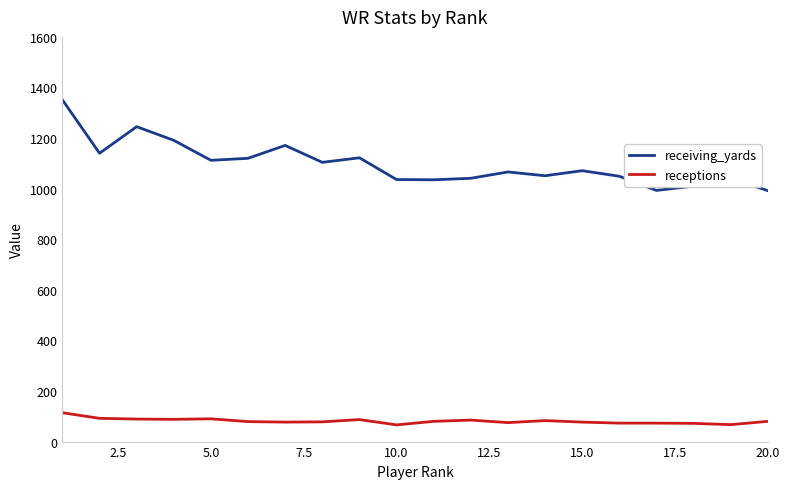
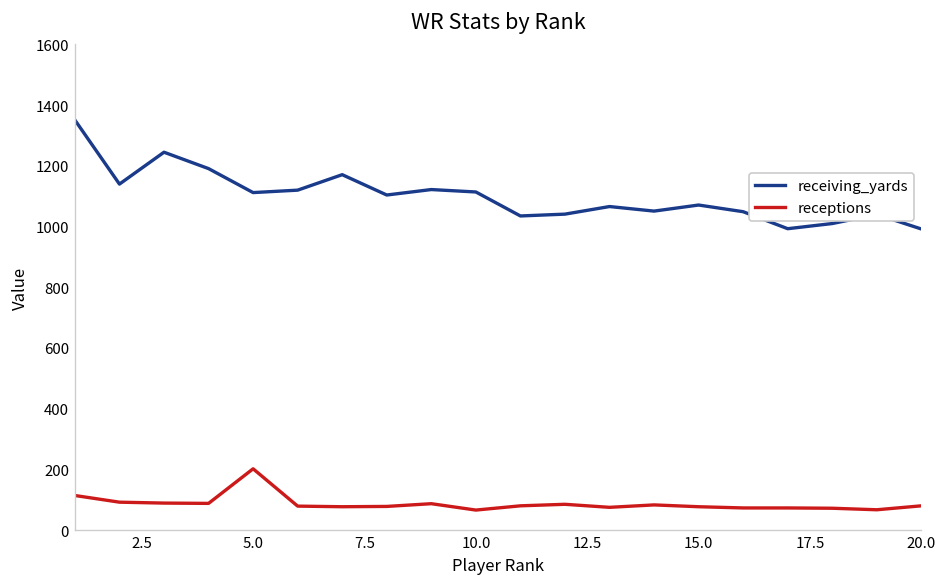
  {
    "receiving_yards": {
      "5.0": 1110,
-     "10.0": 1040,
+     "10.0": 1110,
      "15.0": 1070,
      "20.0": 990
    },
    "receptions": {
-     "5.0": 90,
+     "5.0": 200,
      "10.0": 70,
      "15.0": 80,
      "20.0": 80
    }
  }
